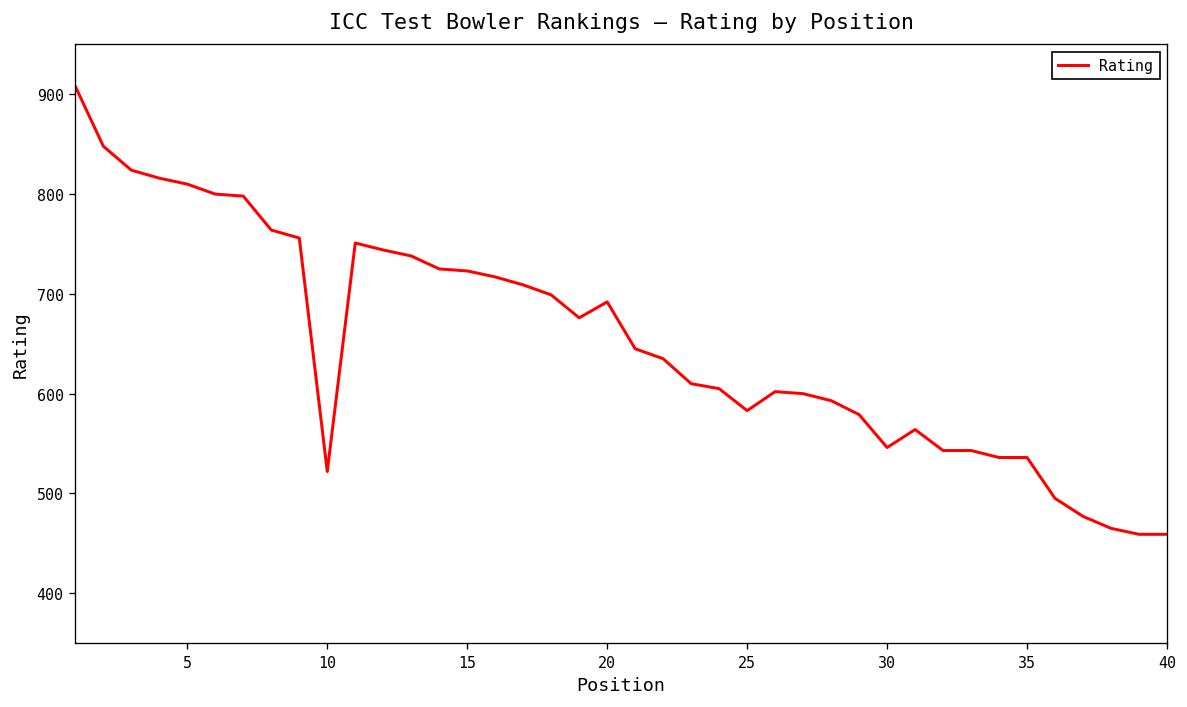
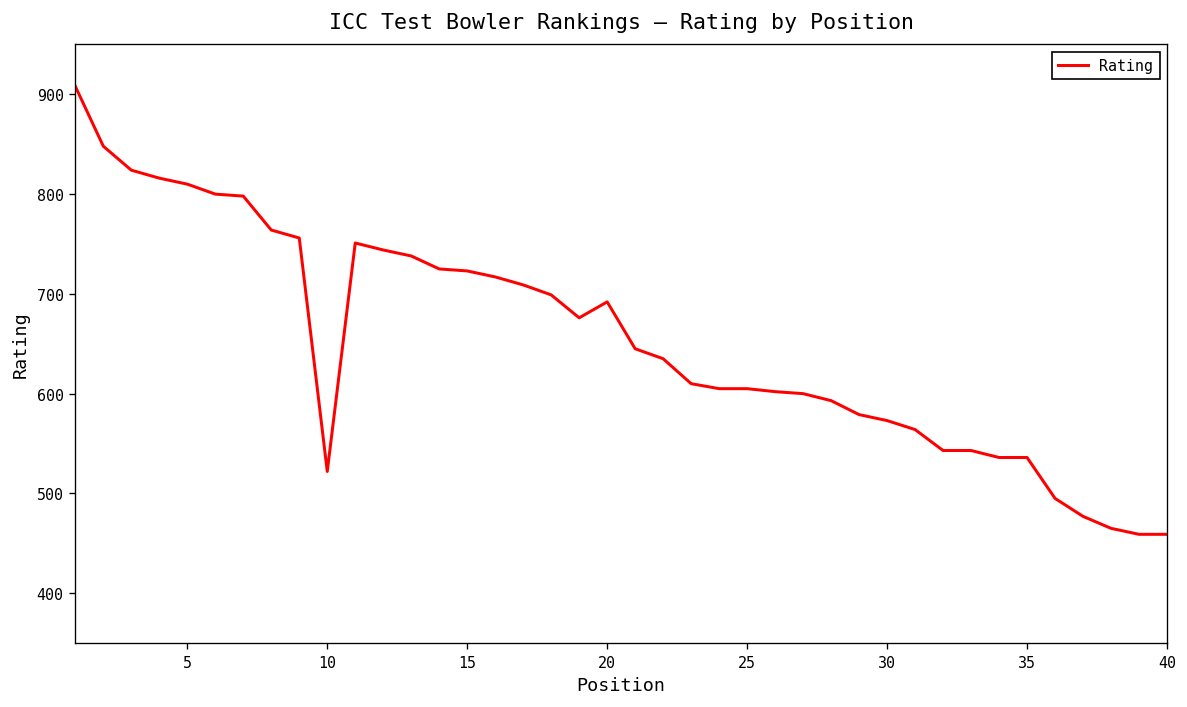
  {
    "5": 810,
    "10": 520,
    "15": 720,
    "20": 690,
-   "25": 580,
-   "30": 550,
+   "25": 610,
+   "30": 570,
    "35": 540,
    "40": 460
  }
